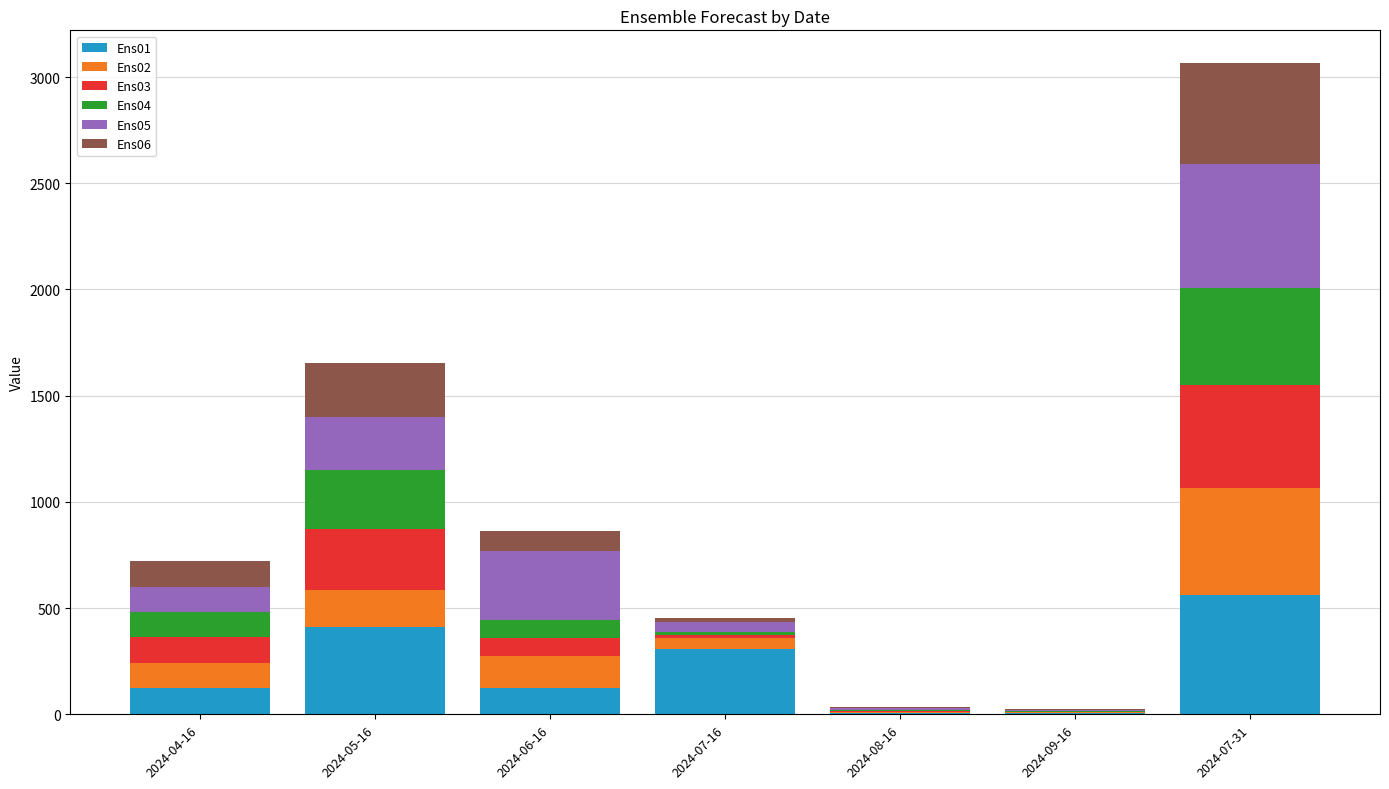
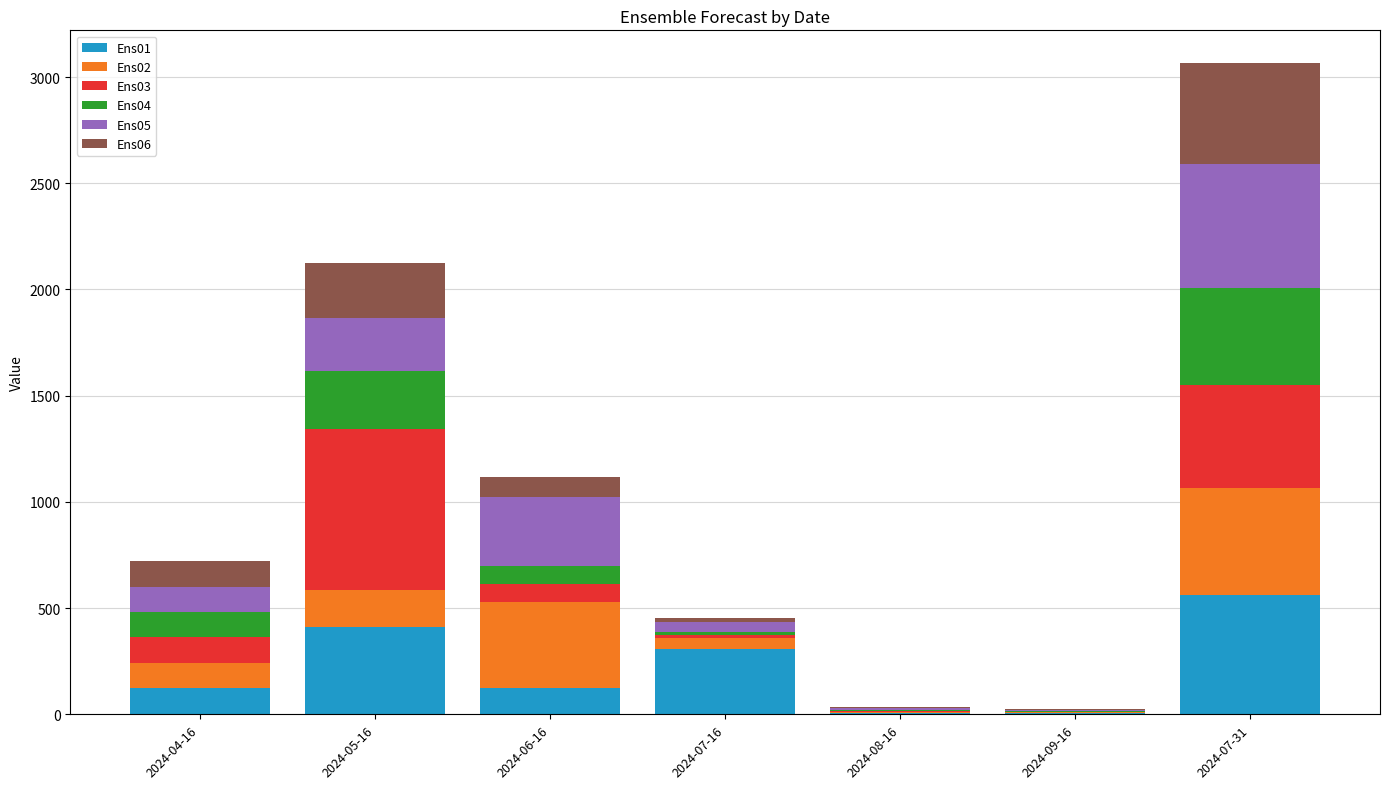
  {
    "Ens01": {
      "2024-04-16": 120,
      "2024-05-16": 410,
      "2024-06-16": 120,
      "2024-07-16": 310,
      "2024-07-31": 560
    },
    "Ens02": {
      "2024-04-16": 120,
      "2024-05-16": 180,
-     "2024-06-16": 150,
+     "2024-06-16": 410,
      "2024-07-16": 50,
      "2024-07-31": 510
    },
    "Ens03": {
      "2024-04-16": 120,
-     "2024-05-16": 290,
+     "2024-05-16": 760,
      "2024-06-16": 90,
      "2024-07-16": 10,
      "2024-07-31": 490
    },
    "Ens04": {
      "2024-04-16": 120,
      "2024-05-16": 280,
      "2024-06-16": 80,
      "2024-07-16": 10,
      "2024-07-31": 460
    },
    "Ens05": {
      "2024-04-16": 120,
      "2024-05-16": 250,
      "2024-06-16": 330,
      "2024-07-16": 50,
      "2024-07-31": 580
    },
    "Ens06": {
      "2024-04-16": 120,
      "2024-05-16": 260,
      "2024-06-16": 90,
      "2024-07-16": 20,
      "2024-07-31": 480
    }
  }
